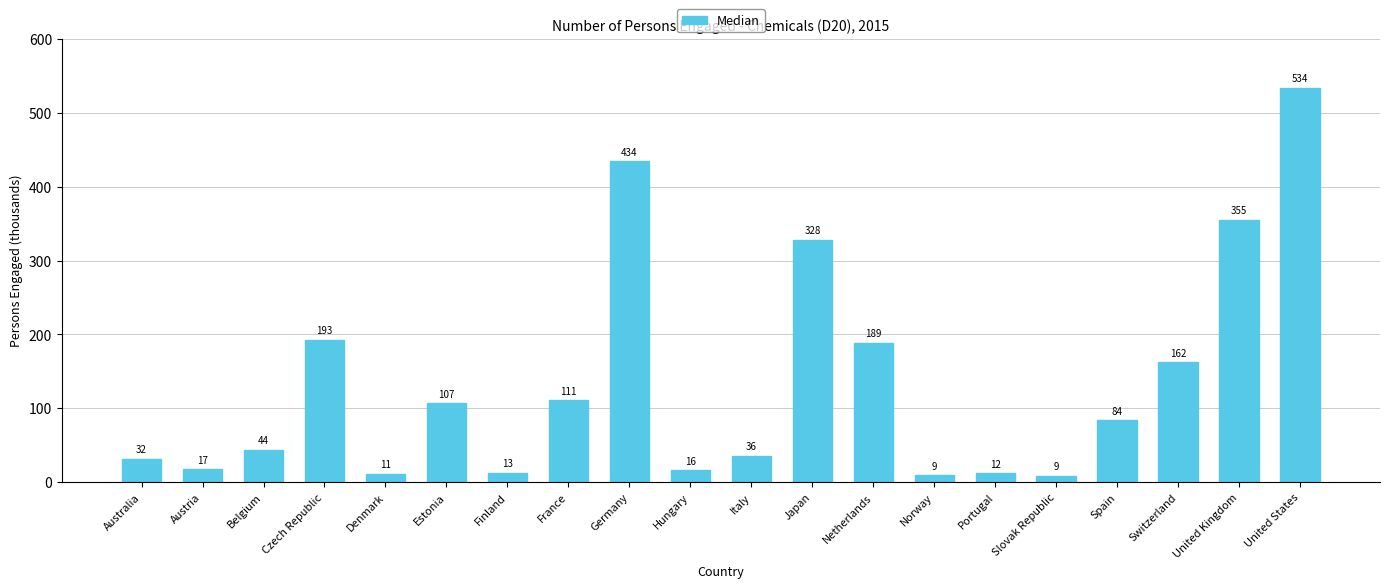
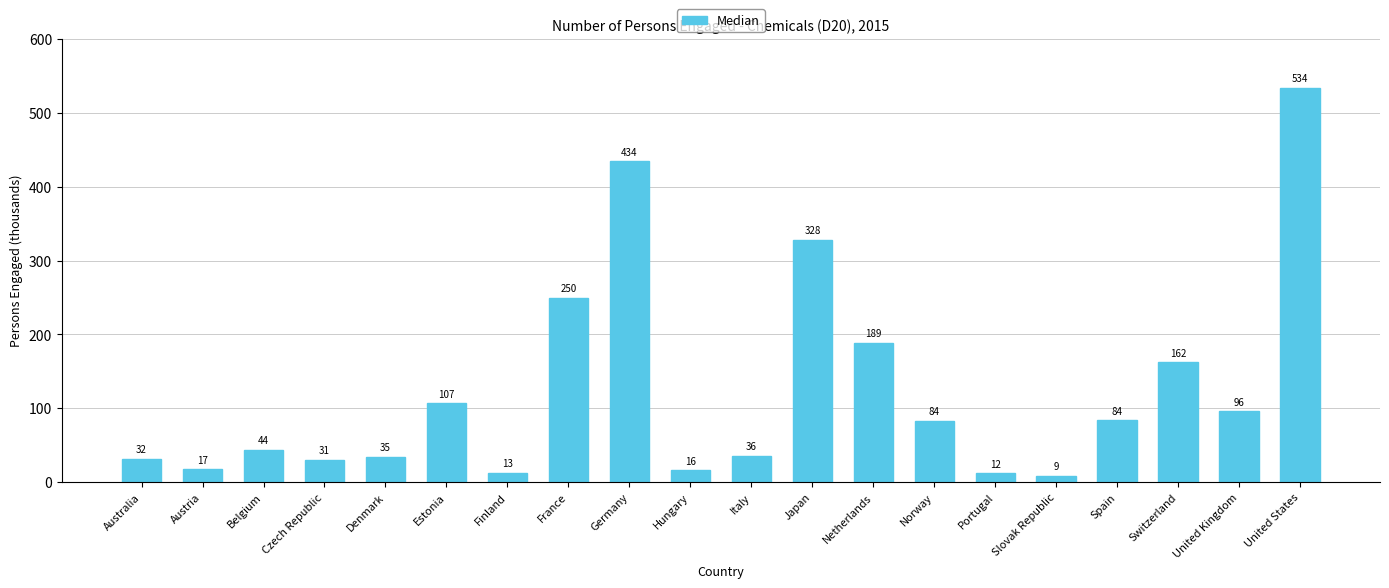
  {
    "Australia": 32,
    "Austria": 17,
    "Belgium": 44,
-   "Czech Republic": 193,
-   "Denmark": 11,
+   "Czech Republic": 31,
+   "Denmark": 35,
    "Estonia": 107,
    "Finland": 13,
-   "France": 111,
+   "France": 250,
    "Germany": 434,
    "Hungary": 16,
    "Italy": 36,
    "Japan": 328,
    "Netherlands": 189,
-   "Norway": 9,
+   "Norway": 84,
    "Portugal": 12,
    "Slovak Republic": 9,
    "Spain": 84,
    "Switzerland": 162,
-   "United Kingdom": 355,
+   "United Kingdom": 96,
    "United States": 534
  }
